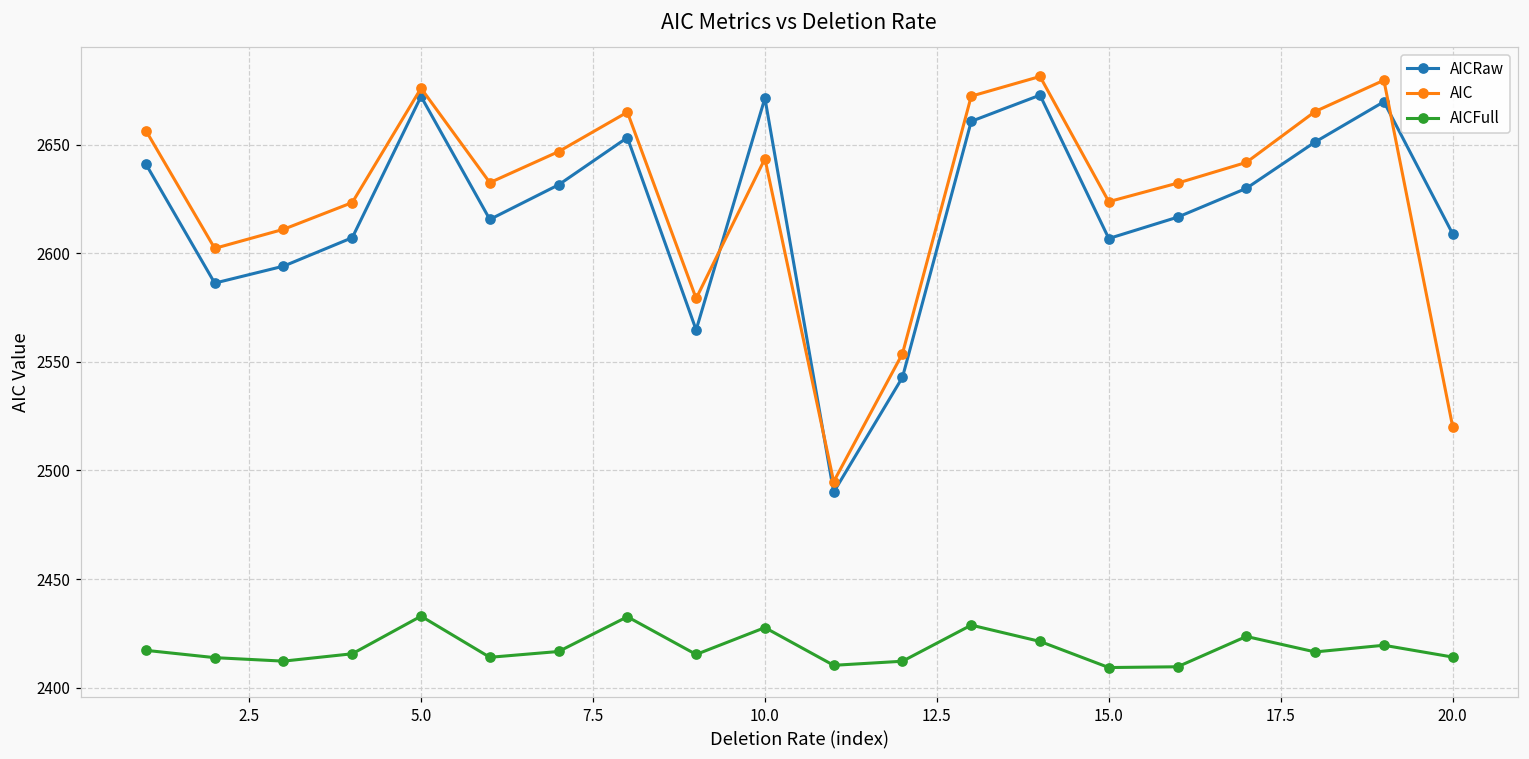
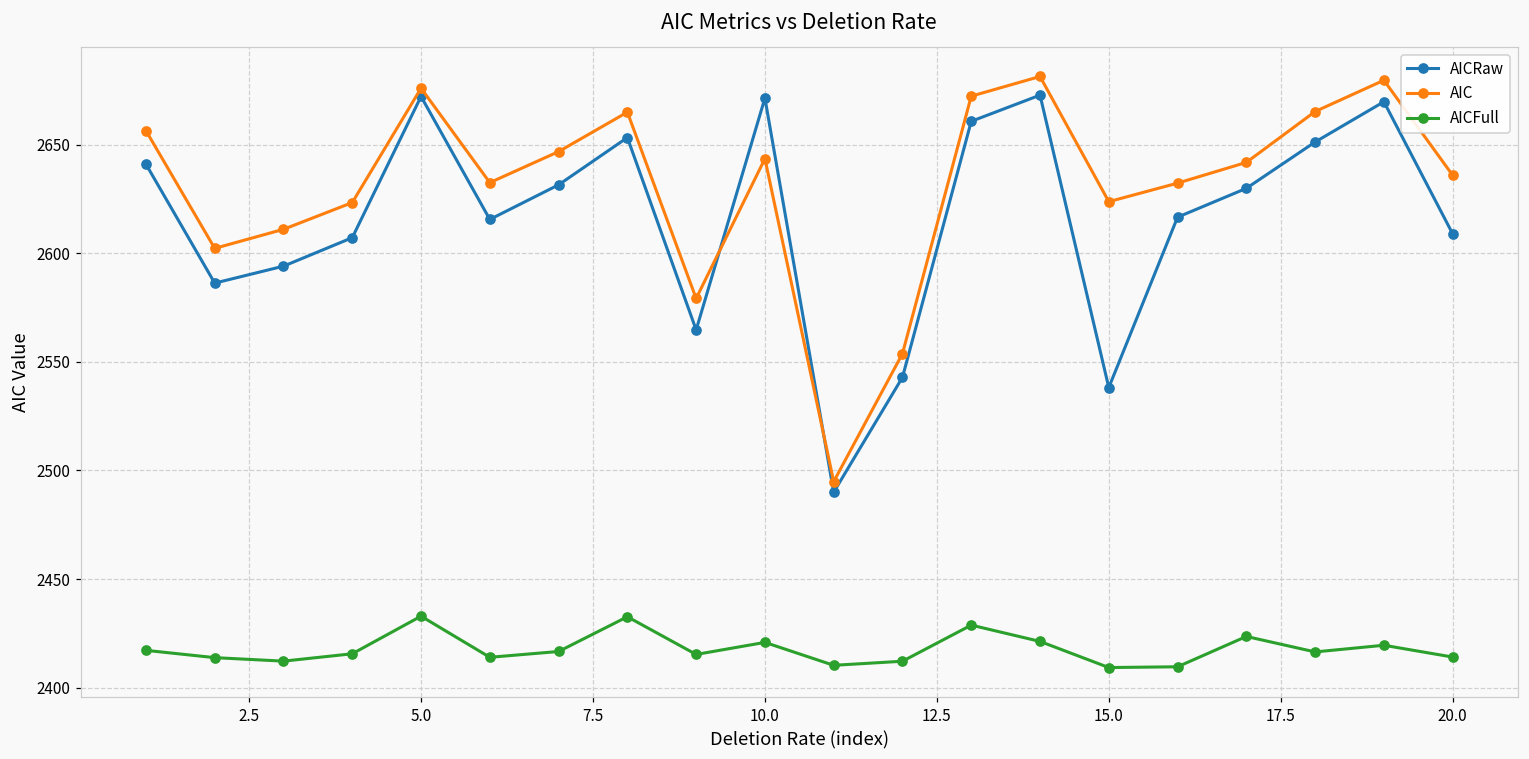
  {
    "AICRaw": {
      "5.0": 2672,
      "10.0": 2671,
-     "15.0": 2607,
+     "15.0": 2538,
      "20.0": 2609
    },
    "AIC": {
      "5.0": 2676,
      "10.0": 2644,
      "15.0": 2624,
-     "20.0": 2520
+     "20.0": 2636
    },
    "AICFull": {
      "5.0": 2433,
-     "10.0": 2428,
+     "10.0": 2421,
      "15.0": 2409,
      "20.0": 2414
    }
  }
